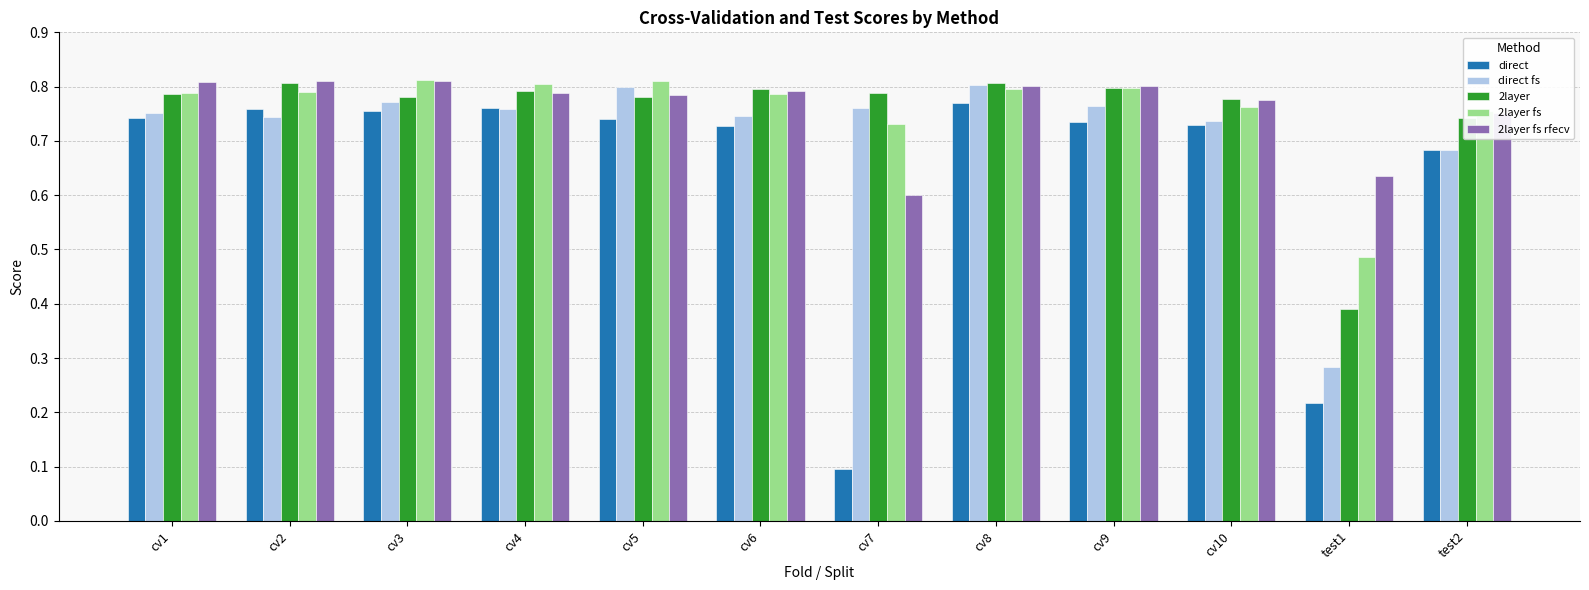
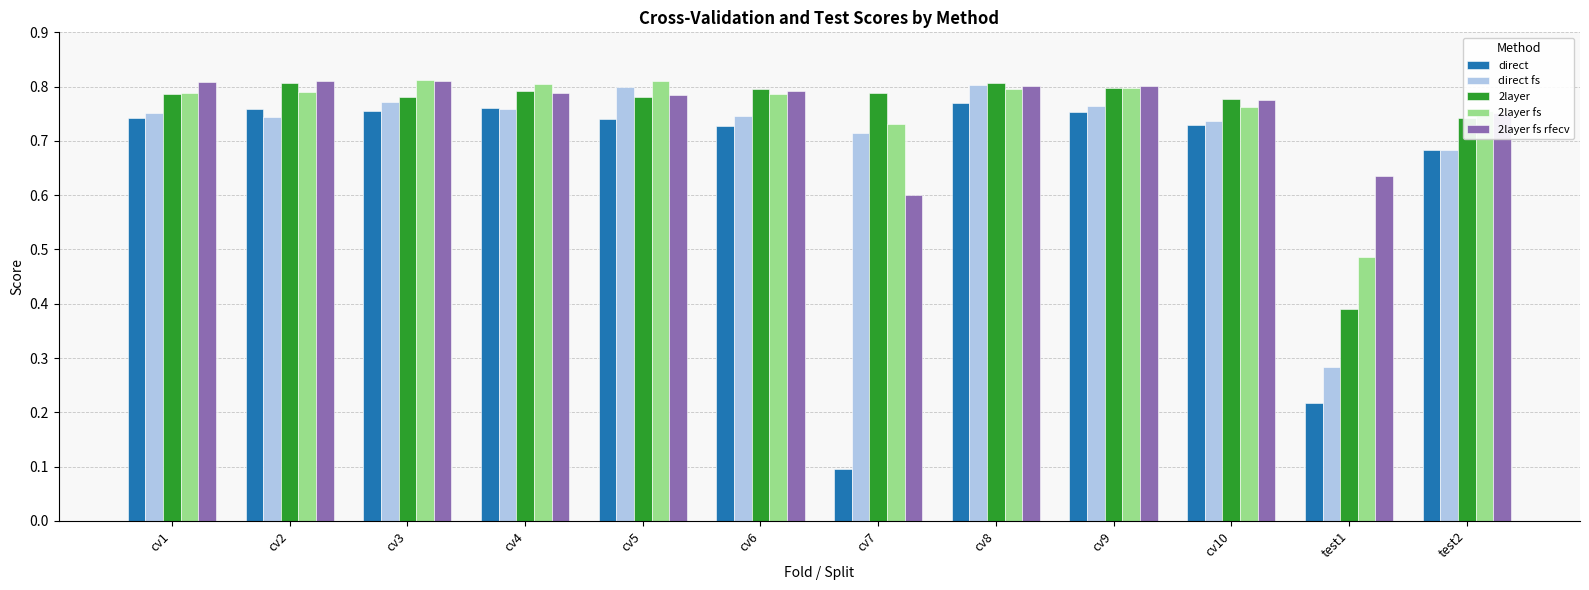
  {
    "direct": {
      "cv1": 0.74,
      "cv2": 0.76,
      "cv3": 0.76,
      "cv4": 0.76,
      "cv5": 0.74,
      "cv6": 0.73,
      "cv7": 0.10,
      "cv8": 0.77,
-     "cv9": 0.73,
+     "cv9": 0.75,
      "cv10": 0.73,
      "test1": 0.22,
      "test2": 0.68
    },
    "direct fs": {
      "cv1": 0.75,
      "cv2": 0.74,
      "cv3": 0.77,
      "cv4": 0.76,
      "cv5": 0.80,
      "cv6": 0.75,
-     "cv7": 0.76,
+     "cv7": 0.71,
      "cv8": 0.80,
      "cv9": 0.77,
      "cv10": 0.74,
      "test1": 0.28,
      "test2": 0.68
    },
    "2layer": {
      "cv1": 0.79,
      "cv2": 0.81,
      "cv3": 0.78,
      "cv4": 0.79,
      "cv5": 0.78,
      "cv6": 0.80,
      "cv7": 0.79,
      "cv8": 0.81,
      "cv9": 0.80,
      "cv10": 0.78,
      "test1": 0.39
    },
    "2layer fs": {
      "cv1": 0.79,
      "cv2": 0.79,
      "cv3": 0.81,
      "cv4": 0.81,
      "cv5": 0.81,
      "cv6": 0.79,
      "cv7": 0.73,
      "cv8": 0.80,
      "cv9": 0.80,
      "cv10": 0.76,
      "test1": 0.49
    },
    "2layer fs rfecv": {
      "cv1": 0.81,
      "cv2": 0.81,
      "cv3": 0.81,
      "cv4": 0.79,
      "cv5": 0.79,
      "cv6": 0.79,
      "cv7": 0.60,
      "cv8": 0.80,
      "cv9": 0.80,
      "cv10": 0.78,
      "test1": 0.64
    }
  }
